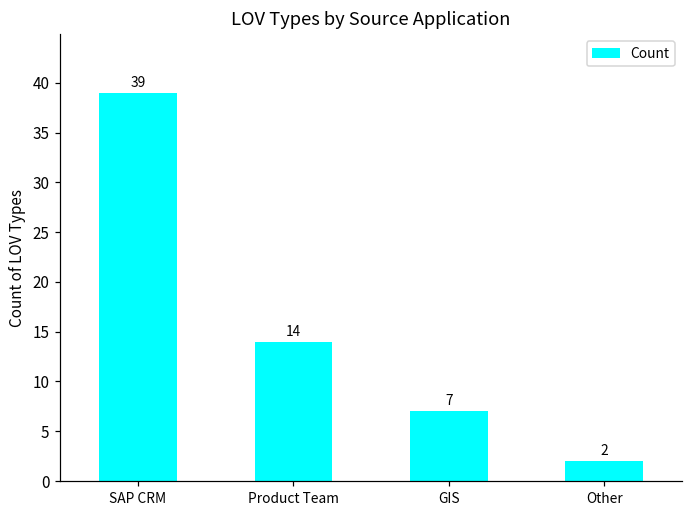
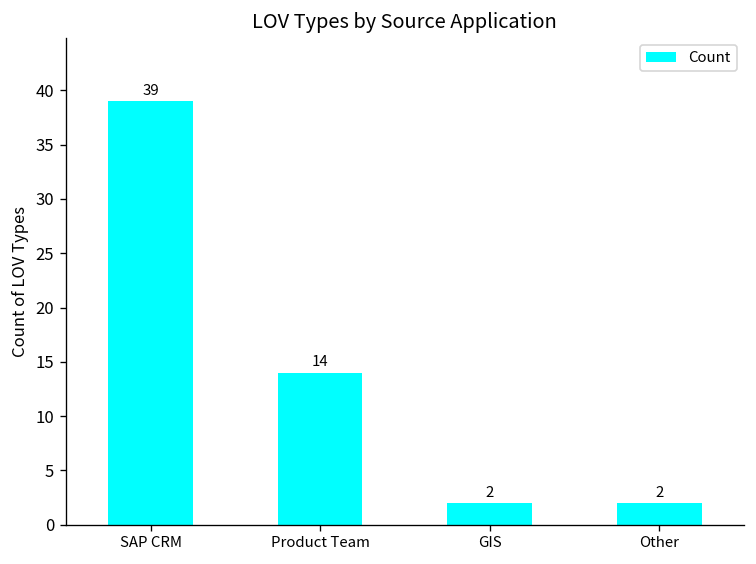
  {
    "SAP CRM": 39,
    "Product Team": 14,
-   "GIS": 7,
+   "GIS": 2,
    "Other": 2
  }
